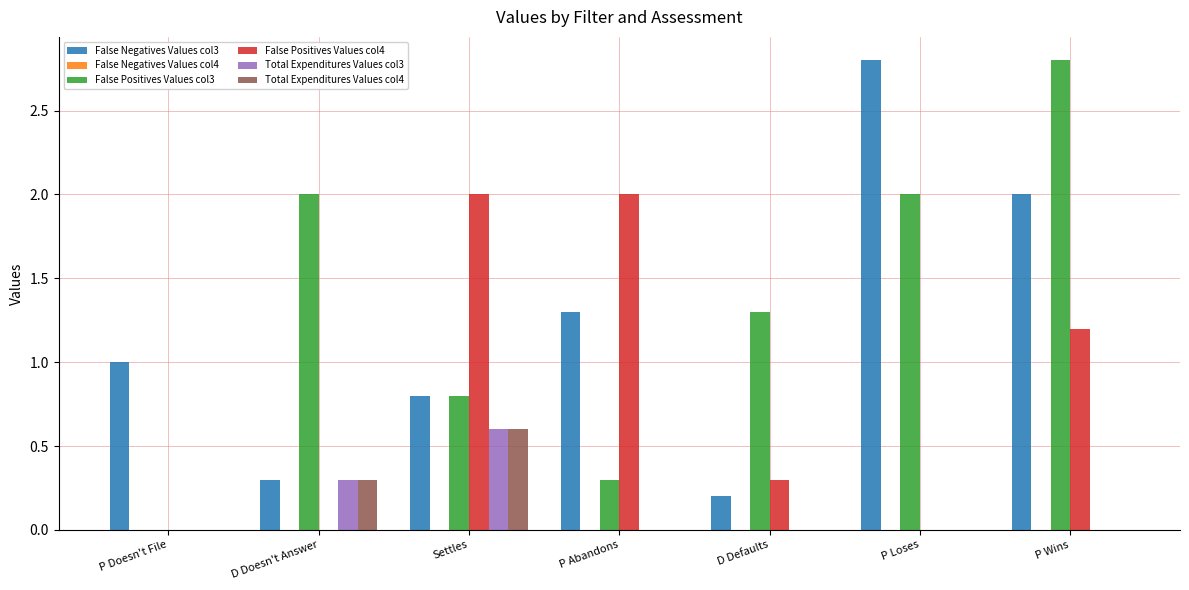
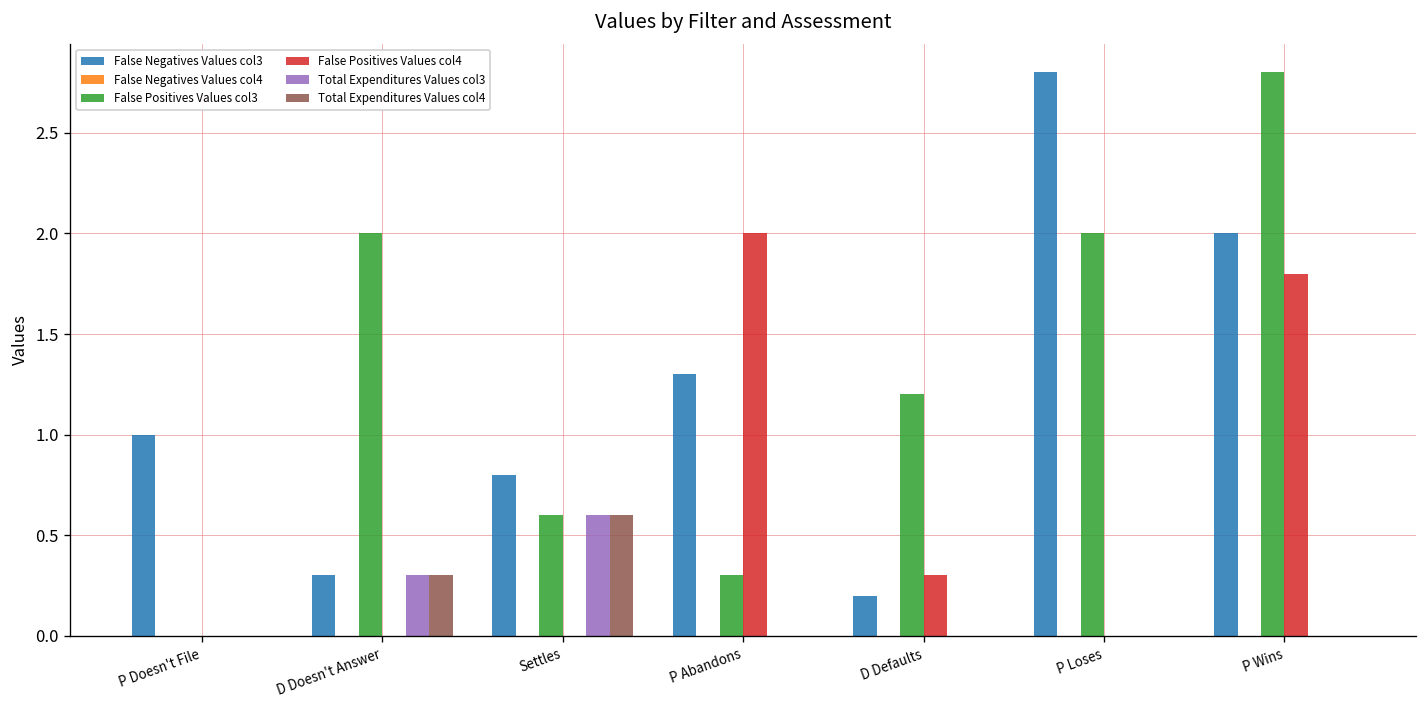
  {
    "False Negatives Values col3": {
      "P Doesn't File": 1.0,
      "D Doesn't Answer": 0.3,
      "Settles": 0.8,
      "P Abandons": 1.3,
      "D Defaults": 0.2,
      "P Loses": 2.8,
      "P Wins": 2.0
    },
    "False Negatives Values col4": {
      "P Doesn't File": 0.0,
      "D Doesn't Answer": 0.0,
      "Settles": 0.0,
      "P Abandons": 0.0,
      "D Defaults": 0.0,
      "P Loses": 0.0,
      "P Wins": 0.0
    },
    "False Positives Values col3": {
      "P Doesn't File": 0.0,
      "D Doesn't Answer": 2.0,
-     "Settles": 0.8,
+     "Settles": 0.6,
      "P Abandons": 0.3,
-     "D Defaults": 1.3,
+     "D Defaults": 1.2,
      "P Loses": 2.0,
      "P Wins": 2.8
    },
    "False Positives Values col4": {
      "P Doesn't File": 0.0,
      "D Doesn't Answer": 0.0,
-     "Settles": 2,
+     "Settles": 0,
      "P Abandons": 2.0,
      "D Defaults": 0.3,
      "P Loses": 0.0,
-     "P Wins": 1.2
+     "P Wins": 1.8
    },
    "Total Expenditures Values col3": {
      "P Doesn't File": 0.0,
      "D Doesn't Answer": 0.3,
      "Settles": 0.6,
      "P Abandons": 0.0,
      "D Defaults": 0.0,
      "P Loses": 0.0,
      "P Wins": 0.0
    },
    "Total Expenditures Values col4": {
      "P Doesn't File": 0.0,
      "D Doesn't Answer": 0.3,
      "Settles": 0.6,
      "P Abandons": 0.0,
      "D Defaults": 0.0,
      "P Loses": 0.0,
      "P Wins": 0.0
    }
  }
